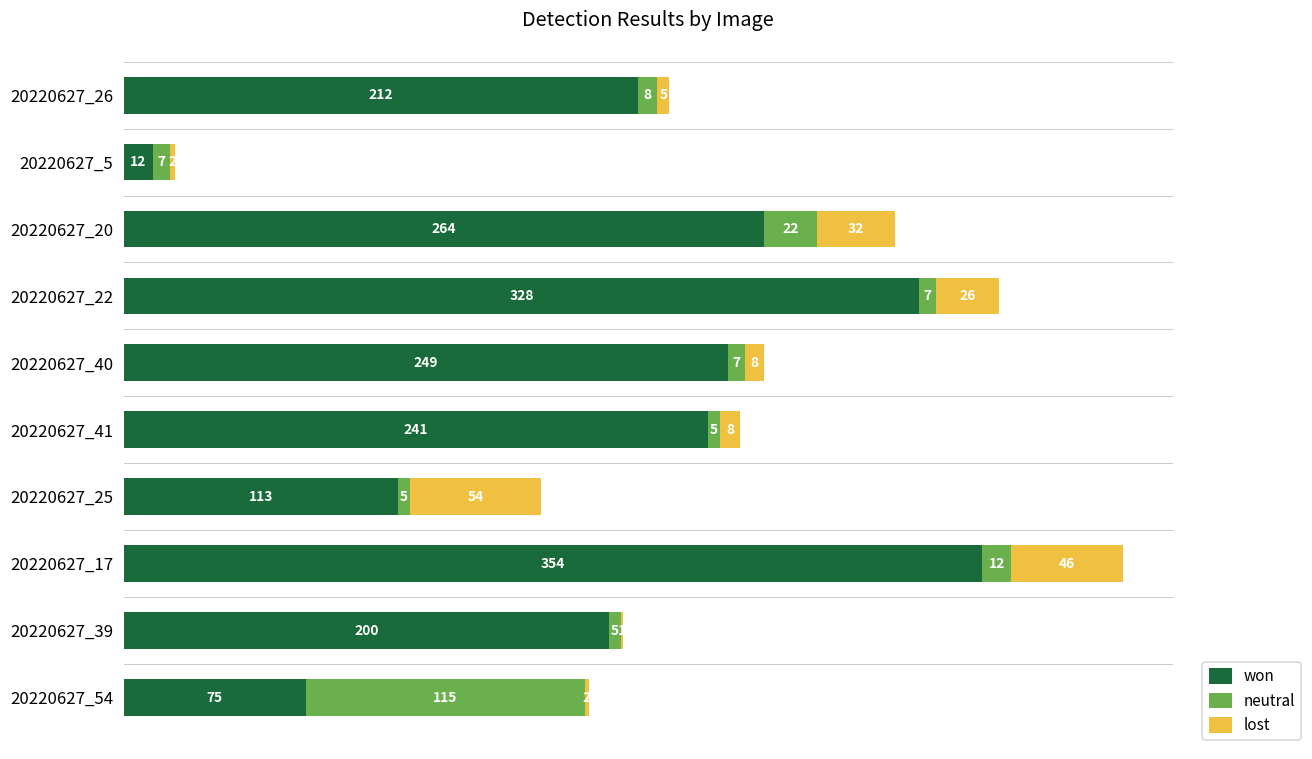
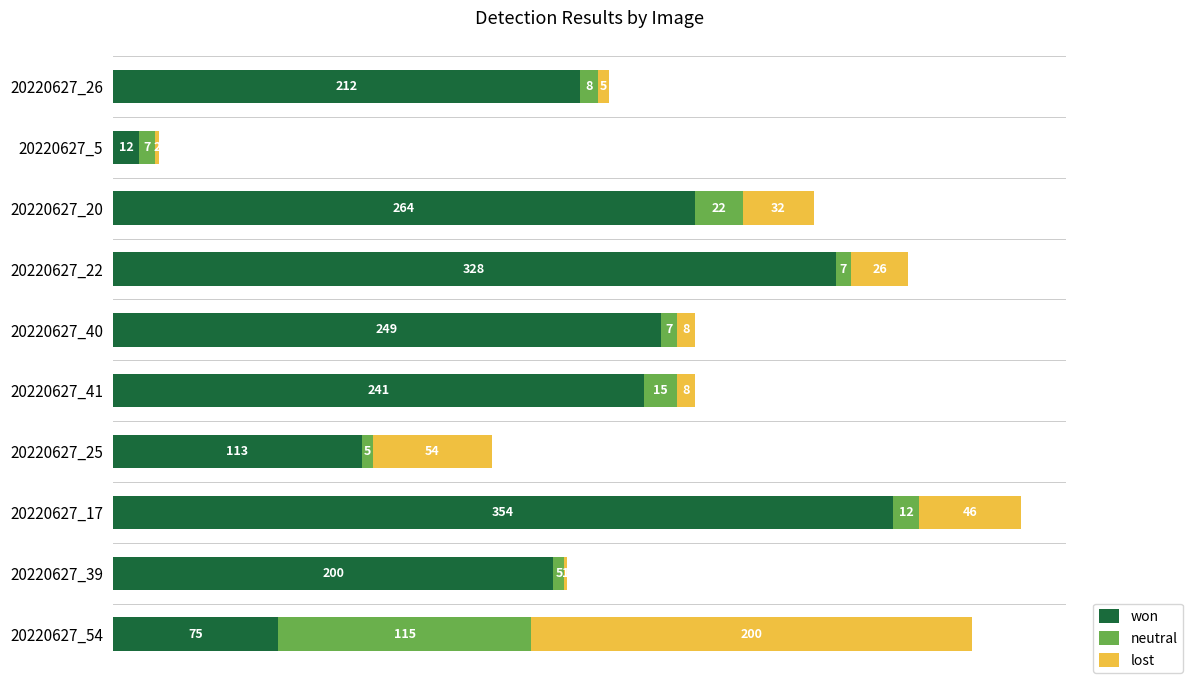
  {
    "won": {
      "20220627_26": 212,
      "20220627_5": 12,
      "20220627_20": 264,
      "20220627_22": 328,
      "20220627_40": 249,
      "20220627_41": 241,
      "20220627_25": 113,
      "20220627_17": 354,
      "20220627_39": 200,
      "20220627_54": 75
    },
    "neutral": {
      "20220627_26": 8,
      "20220627_5": 7,
      "20220627_20": 22,
      "20220627_22": 7,
      "20220627_40": 7,
-     "20220627_41": 5,
+     "20220627_41": 15,
      "20220627_25": 5,
      "20220627_17": 12,
      "20220627_39": 5,
      "20220627_54": 115
    },
    "lost": {
      "20220627_26": 5,
      "20220627_5": 2,
      "20220627_20": 32,
      "20220627_22": 26,
      "20220627_40": 8,
      "20220627_41": 8,
      "20220627_25": 54,
      "20220627_17": 46,
      "20220627_39": 1,
-     "20220627_54": 2
+     "20220627_54": 200
    }
  }
